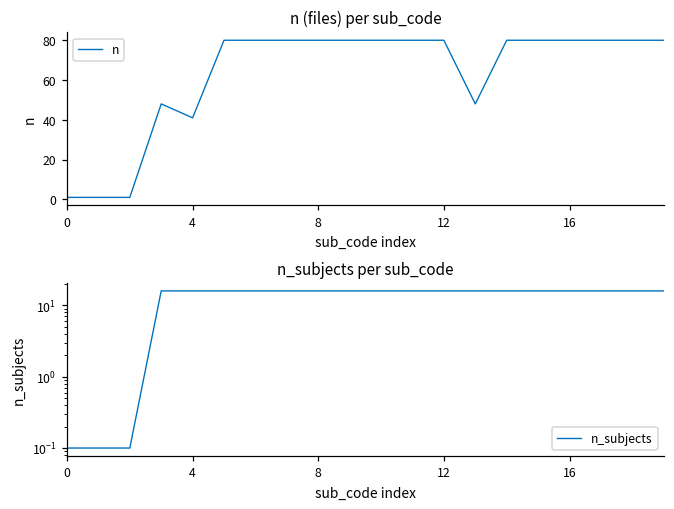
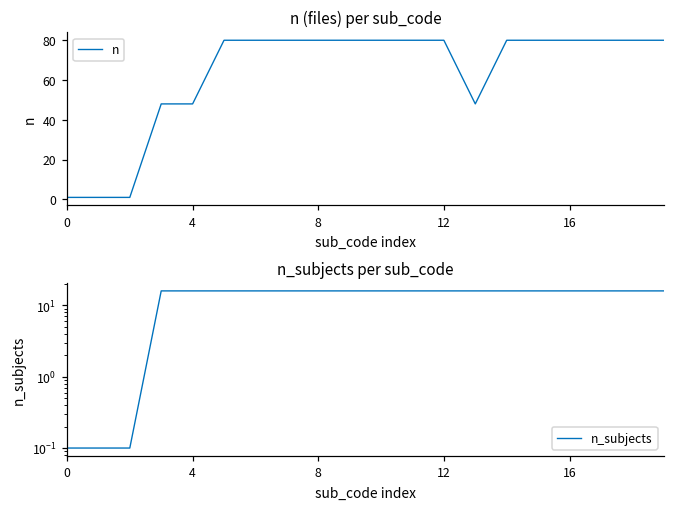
  {
    "n (files) per sub_code": {
      "0": 1,
-     "4": 41,
+     "4": 48,
      "8": 80,
      "12": 80,
      "16": 80
    },
    "n_subjects per sub_code": {
      "0": 0.10,
      "4": 16,
      "8": 16,
      "12": 16,
      "16": 16
    }
  }
